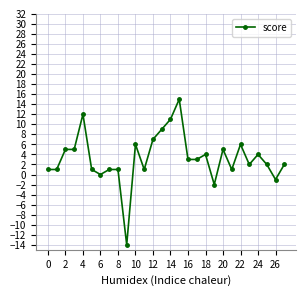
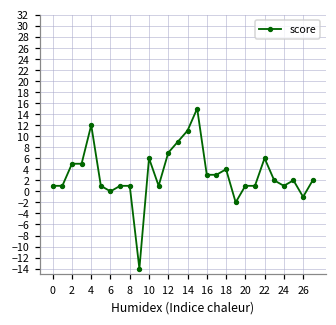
  {
    "0": 1,
    "2": 5,
    "4": 12,
    "6": 0,
    "8": 1,
    "10": 6,
    "12": 7,
    "14": 11,
    "16": 3,
    "18": 4,
-   "20": 5,
+   "20": 1,
    "22": 6,
-   "24": 4,
+   "24": 1,
    "26": -1
  }
